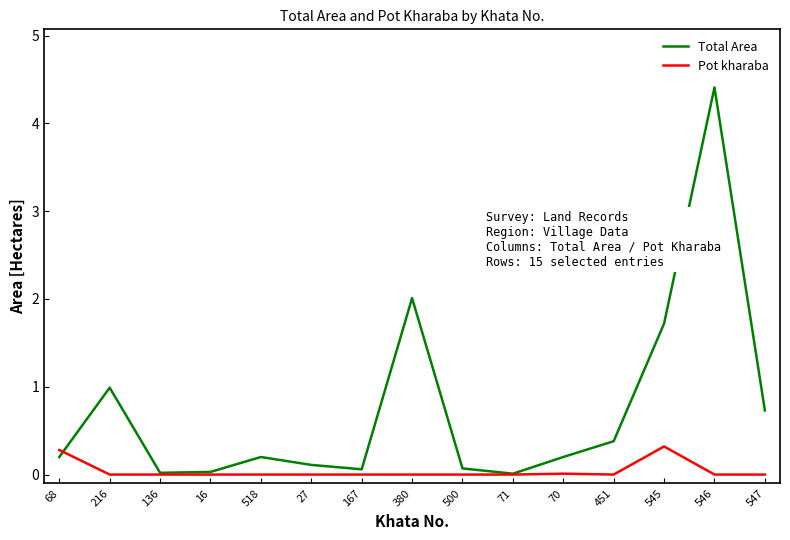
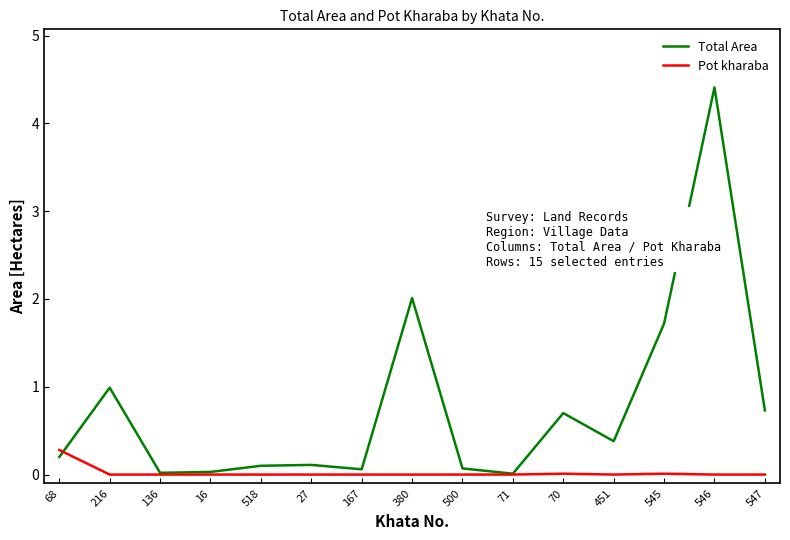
  {
    "Total Area": {
      "68": 0.2,
      "216": 1.0,
      "16": 0.0,
-     "518": 0.2,
+     "518": 0.1,
      "27": 0.1,
      "167": 0.1,
      "380": 2.0,
      "500": 0.1,
-     "70": 0.2,
+     "70": 0.7,
      "451": 0.4,
      "545": 1.7,
      "546": 4.4,
      "547": 0.7
    },
    "Pot kharaba": {
      "68": 0.3,
      "216": 0.0,
      "16": 0.0,
      "518": 0.0,
      "27": 0.0,
      "167": 0.0,
      "380": 0.0,
      "500": 0.0,
      "70": 0.0,
      "451": 0.0,
-     "545": 0.3,
+     "545": 0.0,
      "546": 0.0,
      "547": 0.0
    }
  }
